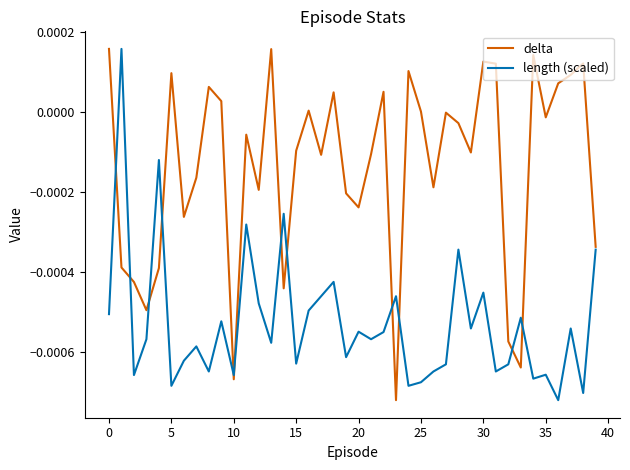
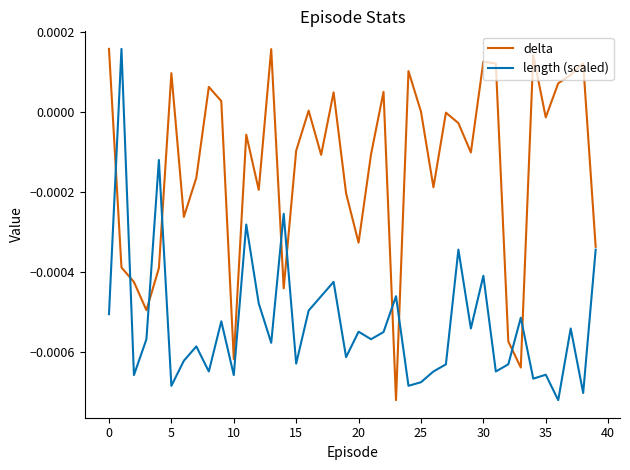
  {
    "delta": {
      "0": 0.00016,
      "5": 0.00010,
-     "10": -0.00067,
+     "10": -0.00062,
      "15": -0.00010,
-     "20": -0.00024,
+     "20": -0.00033,
      "25": 0.00000,
      "35": -0.00001
    },
    "length (scaled)": {
      "0": -0.00051,
      "5": -0.00069,
      "10": -0.00066,
      "15": -0.00063,
      "20": -0.00055,
      "25": -0.00068,
-     "30": -0.00045,
+     "30": -0.00041,
      "35": -0.00066
    }
  }
